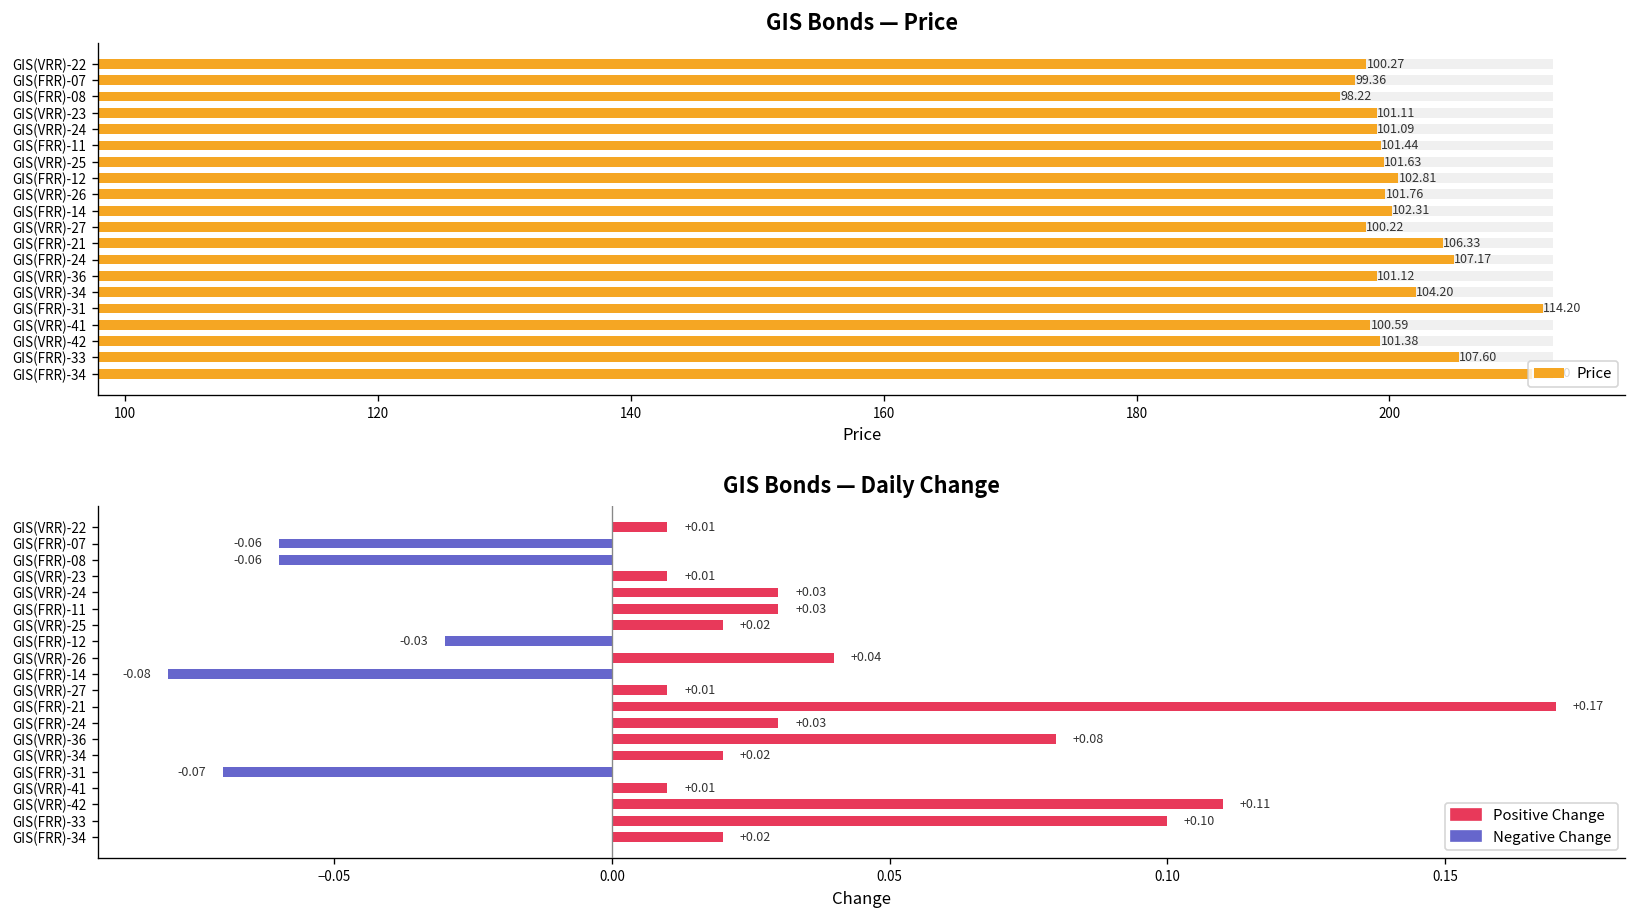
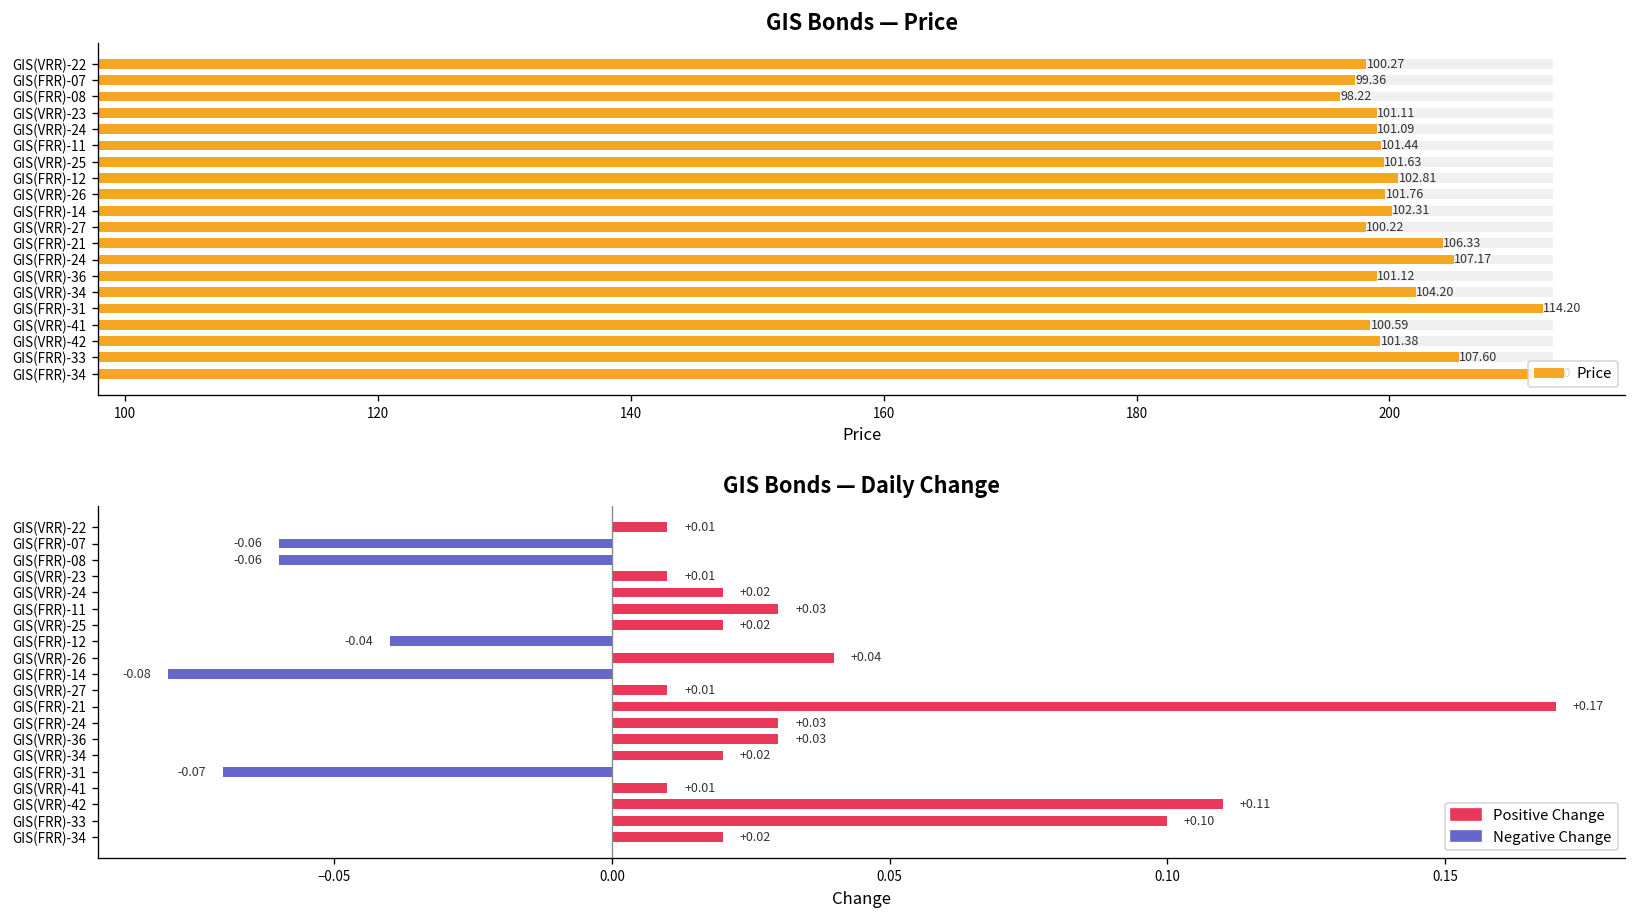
  {
    "GIS Bonds — Daily Change": {
      "GIS(VRR)-22": "+0.01",
      "GIS(FRR)-07": "-0.06",
      "GIS(FRR)-08": "-0.06",
      "GIS(VRR)-23": "+0.01",
-     "GIS(VRR)-24": "+0.03",
+     "GIS(VRR)-24": "+0.02",
      "GIS(FRR)-11": "+0.03",
      "GIS(VRR)-25": "+0.02",
-     "GIS(FRR)-12": "-0.03",
+     "GIS(FRR)-12": "-0.04",
      "GIS(VRR)-26": "+0.04",
      "GIS(FRR)-14": "-0.08",
      "GIS(VRR)-27": "+0.01",
      "GIS(FRR)-21": "+0.17",
      "GIS(FRR)-24": "+0.03",
-     "GIS(VRR)-36": "+0.08",
+     "GIS(VRR)-36": "+0.03",
      "GIS(VRR)-34": "+0.02",
      "GIS(FRR)-31": "-0.07",
      "GIS(VRR)-41": "+0.01",
      "GIS(VRR)-42": "+0.11",
      "GIS(FRR)-33": "+0.10",
      "GIS(FRR)-34": "+0.02"
    }
  }
